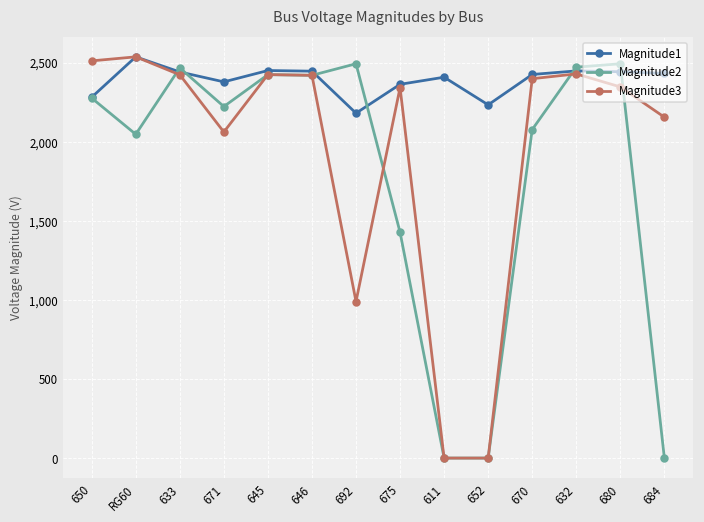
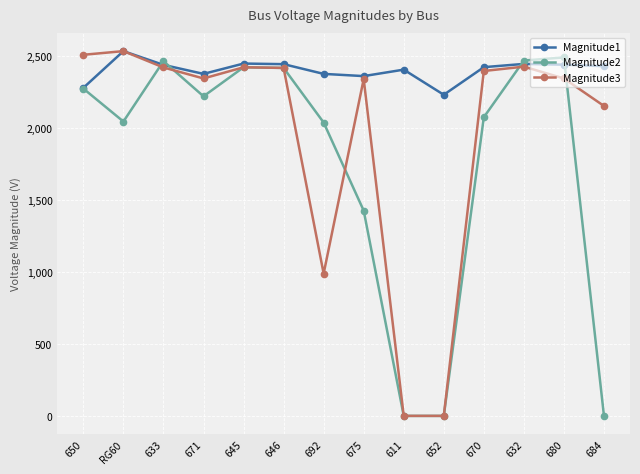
  {
    "Magnitude1": {
      "633": "2,440",
      "671": "2,380",
      "645": "2,450",
      "646": "2,450",
-     "692": "2,180",
+     "692": "2,380",
      "675": "2,360",
      "611": "2,410",
      "652": "2,230",
      "670": "2,420",
      "632": "2,450"
    },
    "Magnitude2": {
      "RG60": "2,050",
      "633": "2,470",
      "671": "2,220",
-     "692": "2,490",
+     "692": "2,040",
      "675": "1,430",
      "670": "2,080",
      "632": "2,470",
      "684": "0"
    },
    "Magnitude3": {
      "650": "2,510",
      "633": "2,420",
-     "671": "2,060",
+     "671": "2,350",
      "692": "990",
      "675": "2,340",
      "670": "2,400",
      "632": "2,430",
      "684": "2,160"
    }
  }
